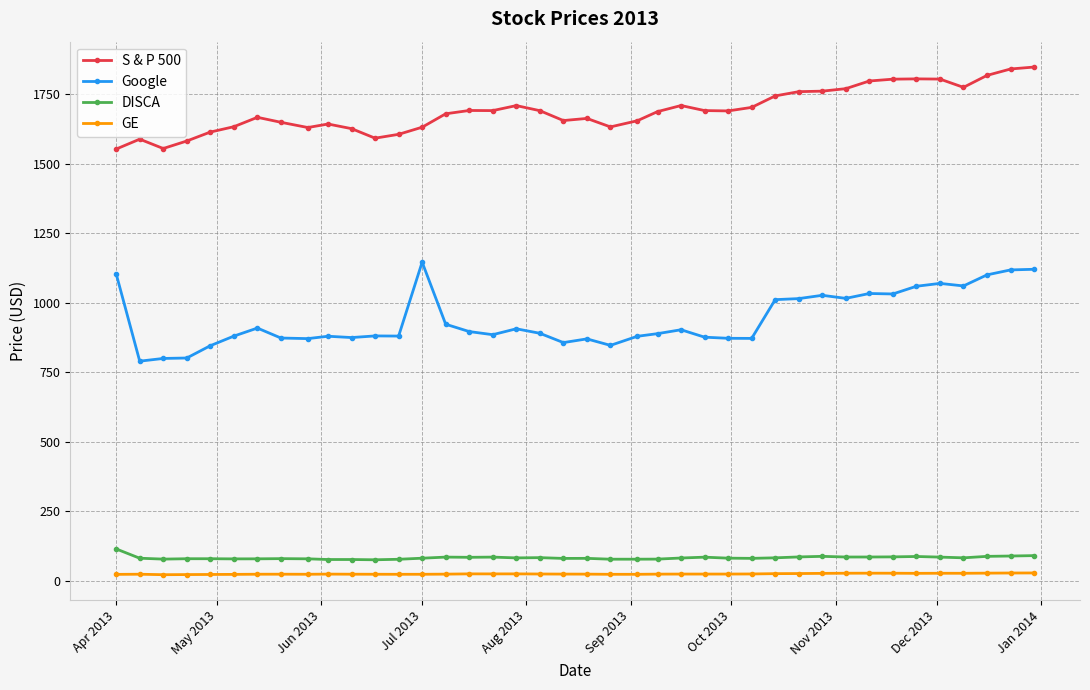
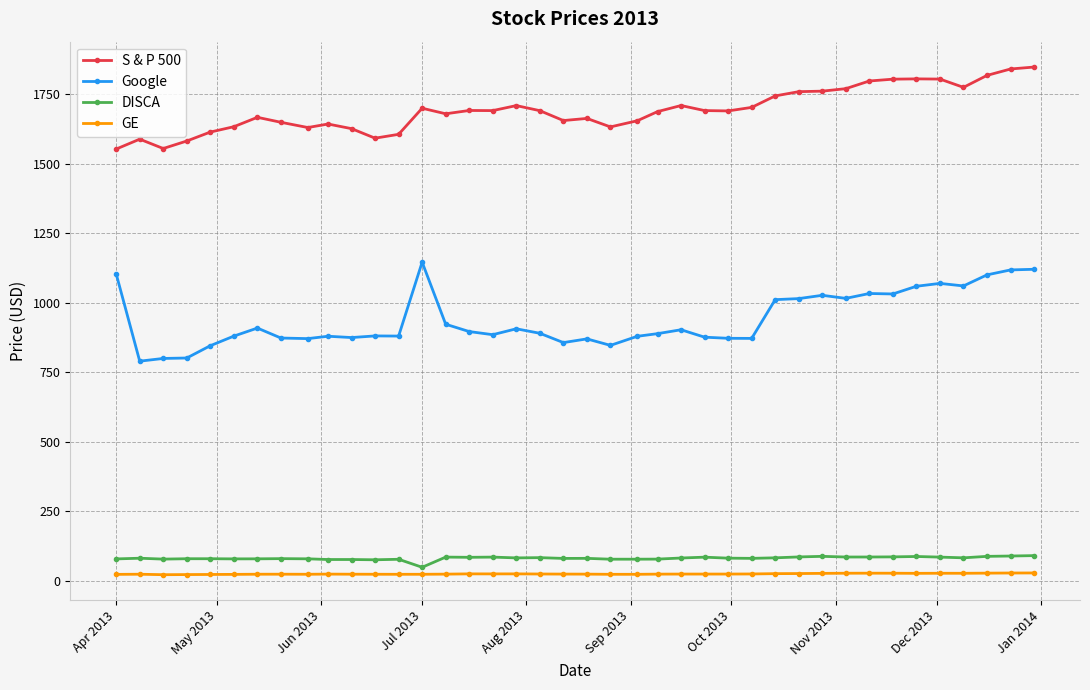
  {
    "S & P 500": {
      "Apr 2013": 1550,
-     "Jul 2013": 1630
+     "Jul 2013": 1700
    },
    "Google": {
      "Apr 2013": 1100,
      "Jul 2013": 1150
    },
    "DISCA": {
-     "Apr 2013": 110,
-     "Jul 2013": 80
+     "Apr 2013": 80,
+     "Jul 2013": 50
    },
    "GE": {
      "Apr 2013": 20,
      "Jul 2013": 20
    }
  }
